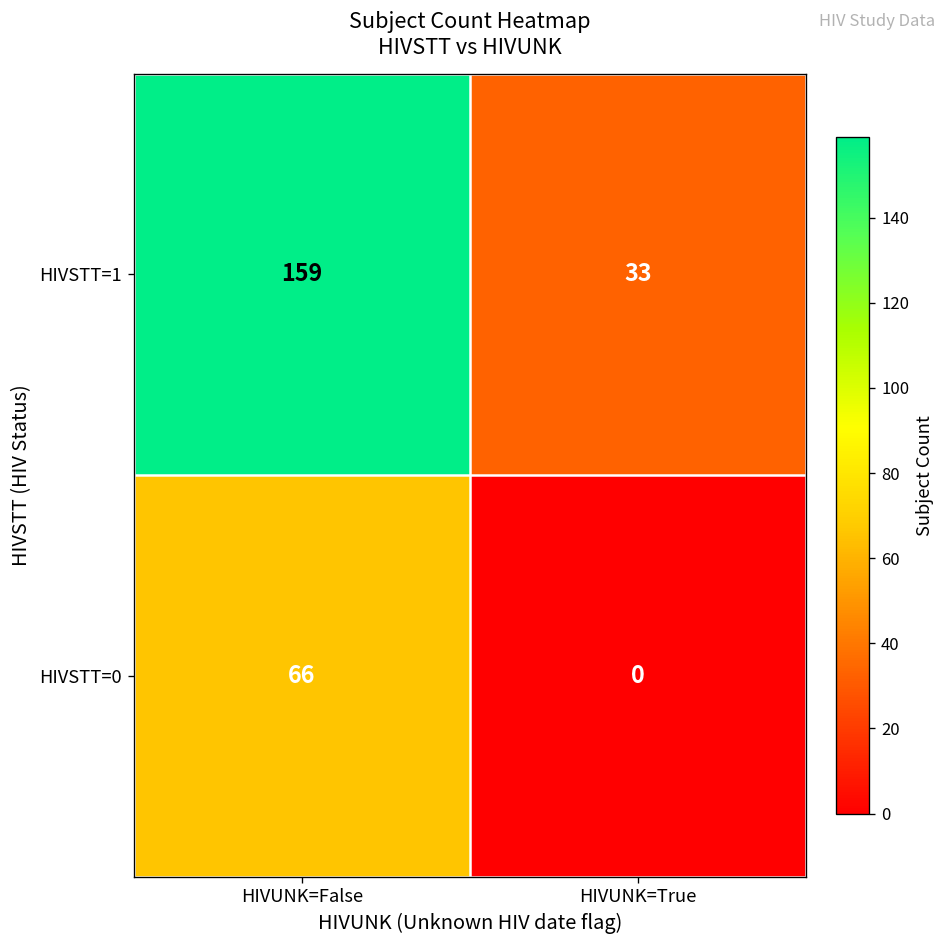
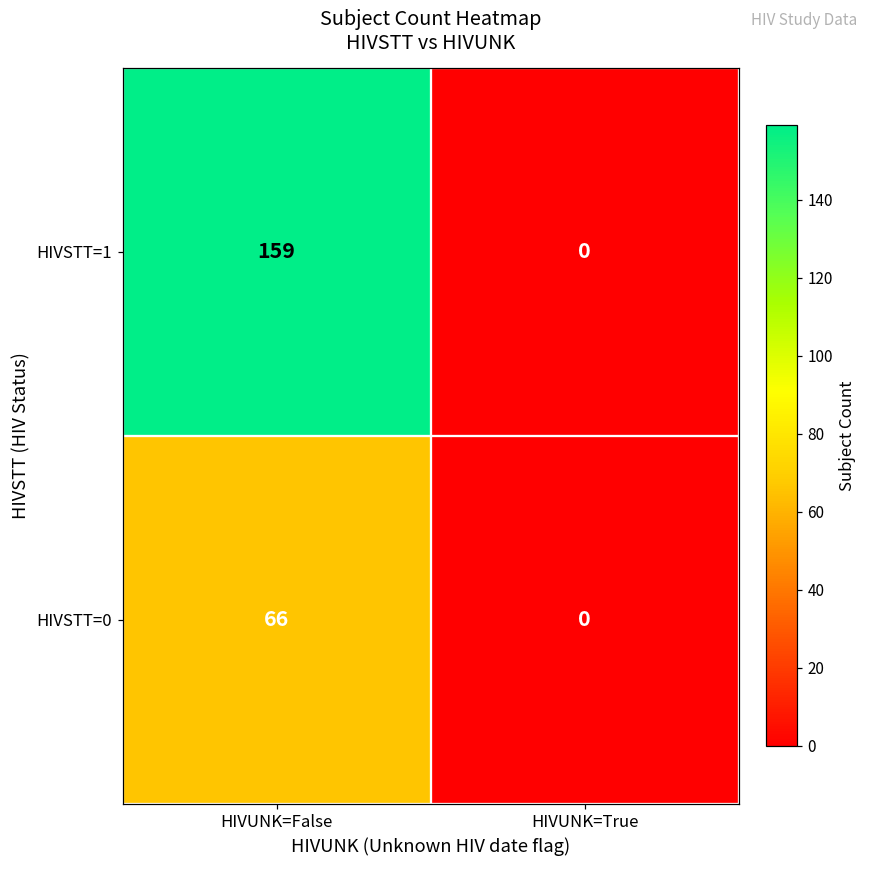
  {
    "HIVSTT=1": {
      "HIVUNK=False": 159,
-     "HIVUNK=True": 33
+     "HIVUNK=True": 0
    },
    "HIVSTT=0": {
      "HIVUNK=False": 66,
      "HIVUNK=True": 0
    }
  }
